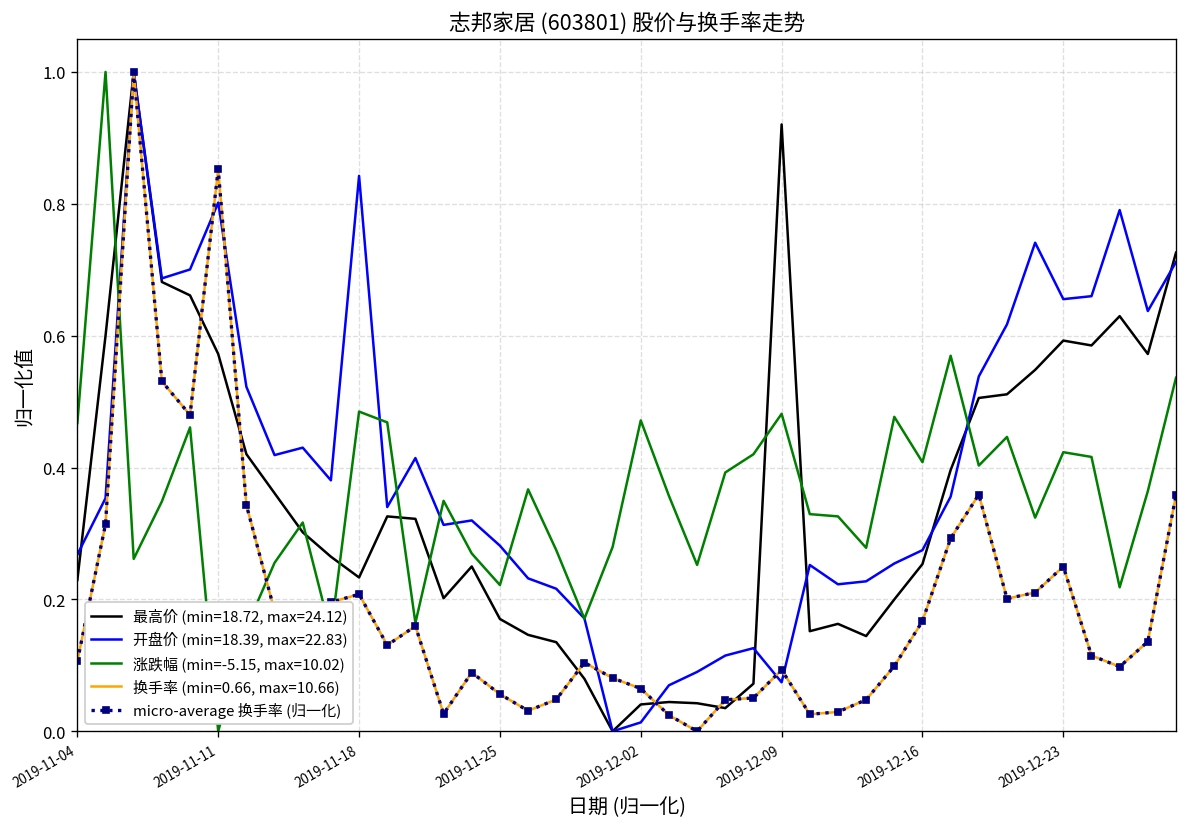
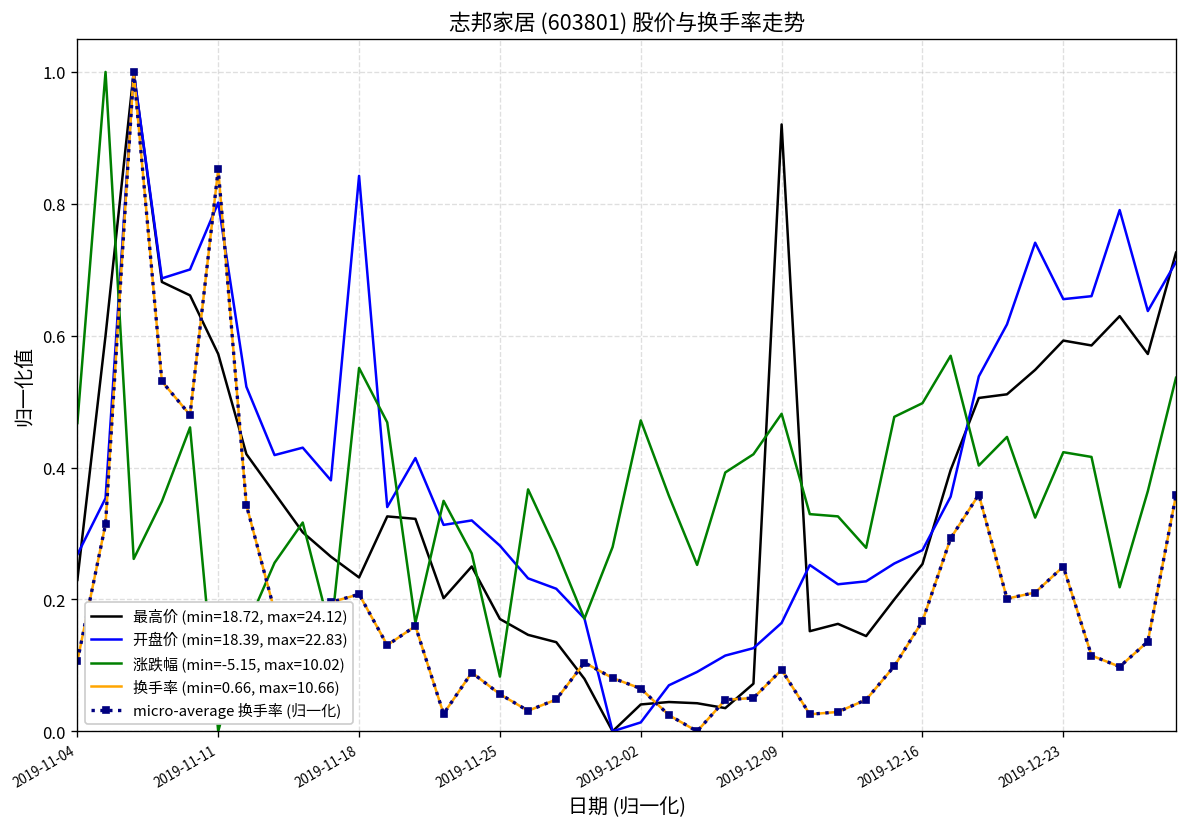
  {
    "最高价 (min=18.72, max=24.12)": {
      "2019-11-04": 0.23,
      "2019-11-11": 0.57,
      "2019-11-18": 0.23,
      "2019-11-25": 0.17,
      "2019-12-02": 0.04,
      "2019-12-09": 0.92,
      "2019-12-16": 0.25,
      "2019-12-23": 0.59
    },
    "开盘价 (min=18.39, max=22.83)": {
      "2019-11-04": 0.27,
      "2019-11-11": 0.80,
      "2019-11-18": 0.84,
      "2019-11-25": 0.28,
      "2019-12-02": 0.01,
-     "2019-12-09": 0.07,
+     "2019-12-09": 0.16,
      "2019-12-16": 0.27,
      "2019-12-23": 0.66
    },
    "涨跌幅 (min=-5.15, max=10.02)": {
      "2019-11-04": 0.47,
      "2019-11-11": 0.00,
-     "2019-11-18": 0.48,
-     "2019-11-25": 0.22,
+     "2019-11-18": 0.55,
+     "2019-11-25": 0.08,
      "2019-12-02": 0.47,
      "2019-12-09": 0.48,
-     "2019-12-16": 0.41,
+     "2019-12-16": 0.50,
      "2019-12-23": 0.42
    },
    "micro-average 换手率 (归一化)": {
      "2019-11-04": 0.11,
      "2019-11-11": 0.85,
      "2019-11-18": 0.21,
      "2019-11-25": 0.06,
      "2019-12-02": 0.06,
      "2019-12-09": 0.09,
      "2019-12-16": 0.17,
      "2019-12-23": 0.25
    }
  }
